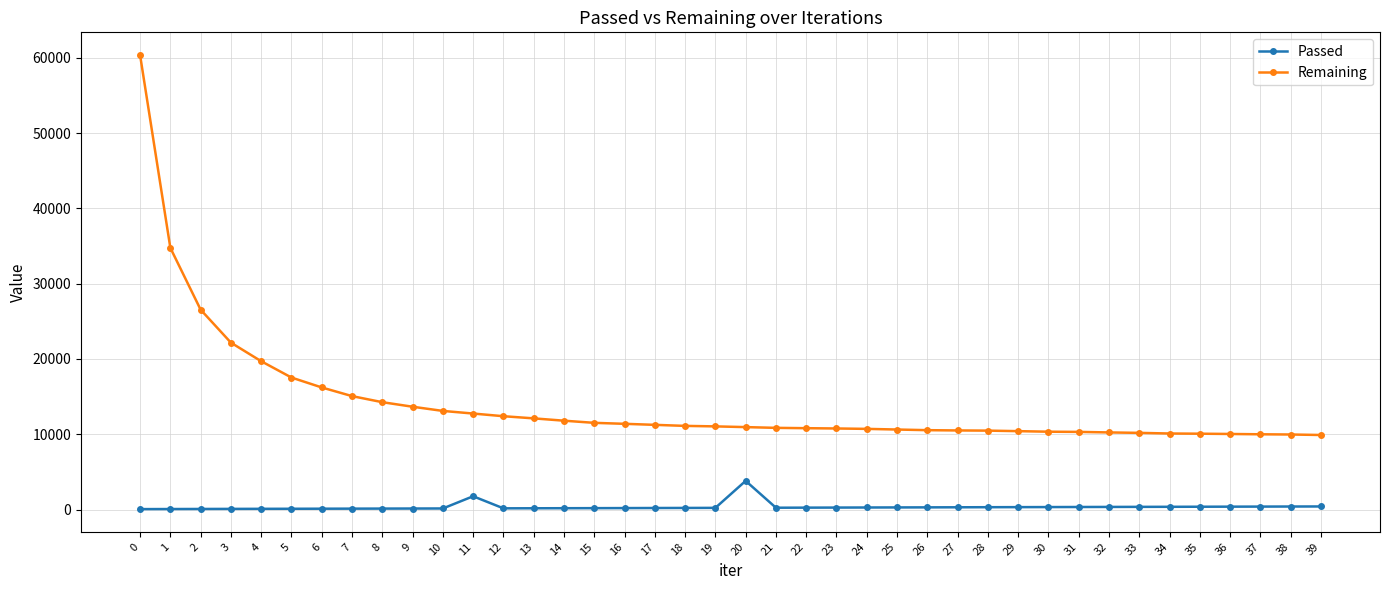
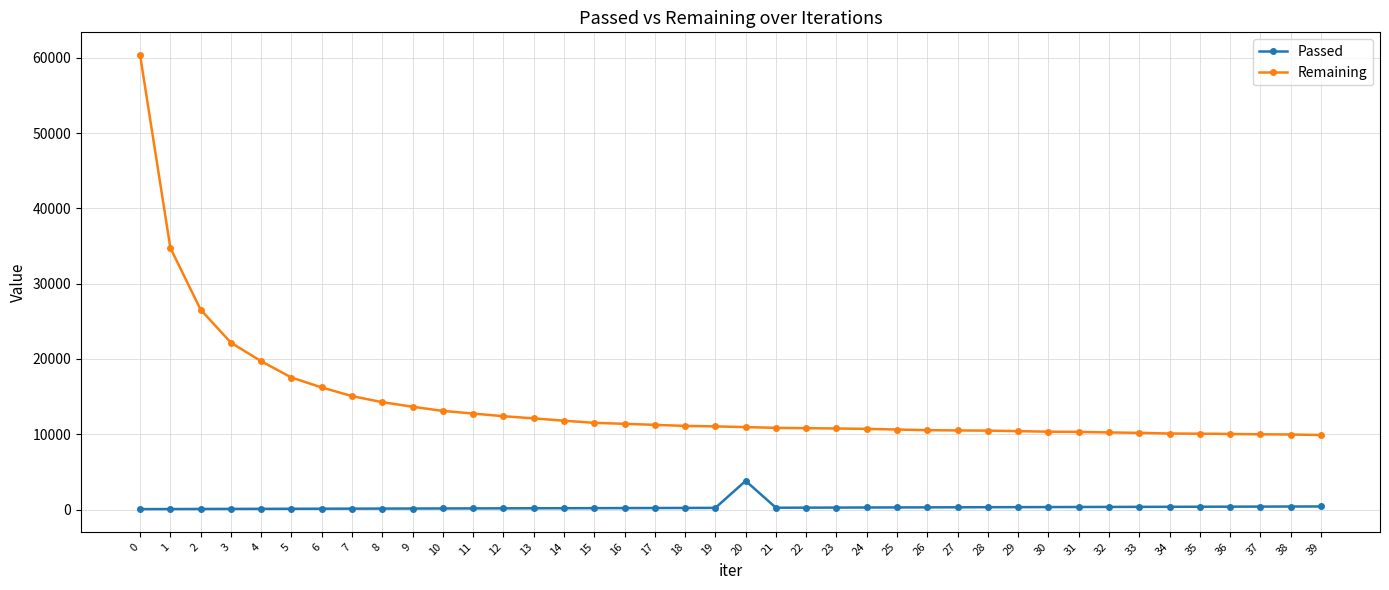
  {
    "Passed": {
      "0": 0,
      "1": 0,
      "2": 0,
      "3": 0,
      "4": 0,
      "5": 0,
      "6": 0,
      "7": 0,
      "8": 0,
      "9": 0,
      "10": 0,
-     "11": 2000,
+     "11": 0,
      "12": 0,
      "13": 0,
      "14": 0,
      "15": 0,
      "16": 0,
      "17": 0,
      "18": 0,
      "19": 0,
      "20": 4000,
      "21": 0,
      "22": 0,
      "23": 0,
      "24": 0,
      "25": 0,
      "26": 0,
      "27": 0,
      "28": 0,
      "29": 0,
      "30": 0,
      "31": 0,
      "32": 0,
      "33": 0,
      "34": 0,
      "35": 0,
      "36": 0,
      "37": 0,
      "38": 0,
      "39": 0
    },
    "Remaining": {
      "0": 60000,
      "1": 35000,
      "2": 27000,
      "3": 22000,
      "4": 20000,
      "5": 18000,
      "6": 16000,
      "7": 15000,
      "8": 14000,
      "9": 14000,
      "10": 13000,
      "11": 13000,
      "12": 12000,
      "13": 12000,
      "14": 12000,
      "15": 12000,
      "16": 11000,
      "17": 11000,
      "18": 11000,
      "19": 11000,
      "20": 11000,
      "21": 11000,
      "22": 11000,
      "23": 11000,
      "24": 11000,
      "25": 11000,
      "26": 11000,
      "27": 11000,
      "28": 10000,
      "29": 10000,
      "30": 10000,
      "31": 10000,
      "32": 10000,
      "33": 10000,
      "34": 10000,
      "35": 10000,
      "36": 10000,
      "37": 10000,
      "38": 10000,
      "39": 10000
    }
  }
